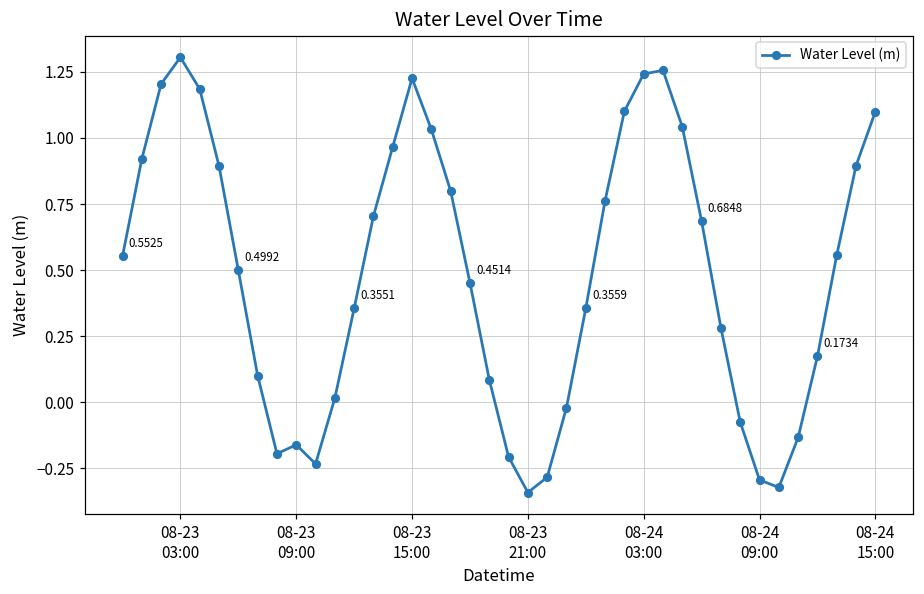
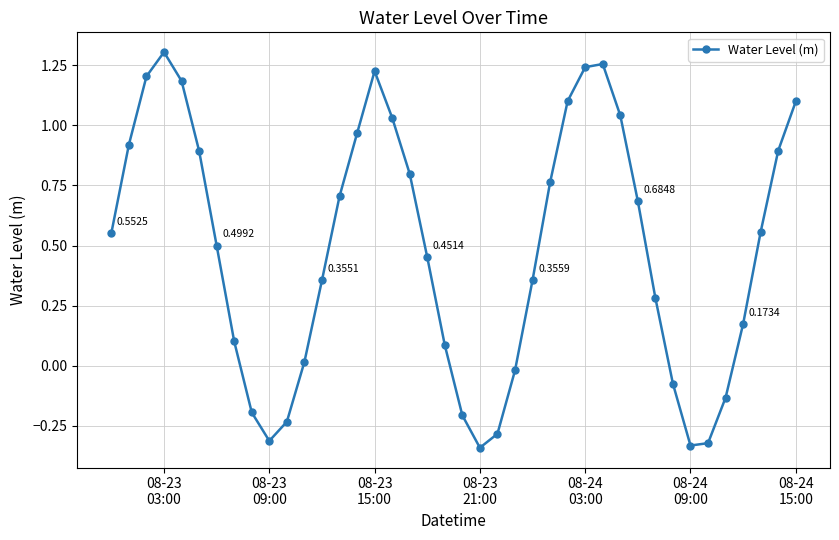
  {
    "08-23 03:00": 1.31,
-   "08-23 09:00": -0.16,
+   "08-23 09:00": -0.31,
    "08-23 15:00": 1.23,
    "08-23 21:00": -0.34,
    "08-24 03:00": 1.24,
-   "08-24 09:00": -0.29,
+   "08-24 09:00": -0.33,
    "08-24 15:00": 1.10
  }
